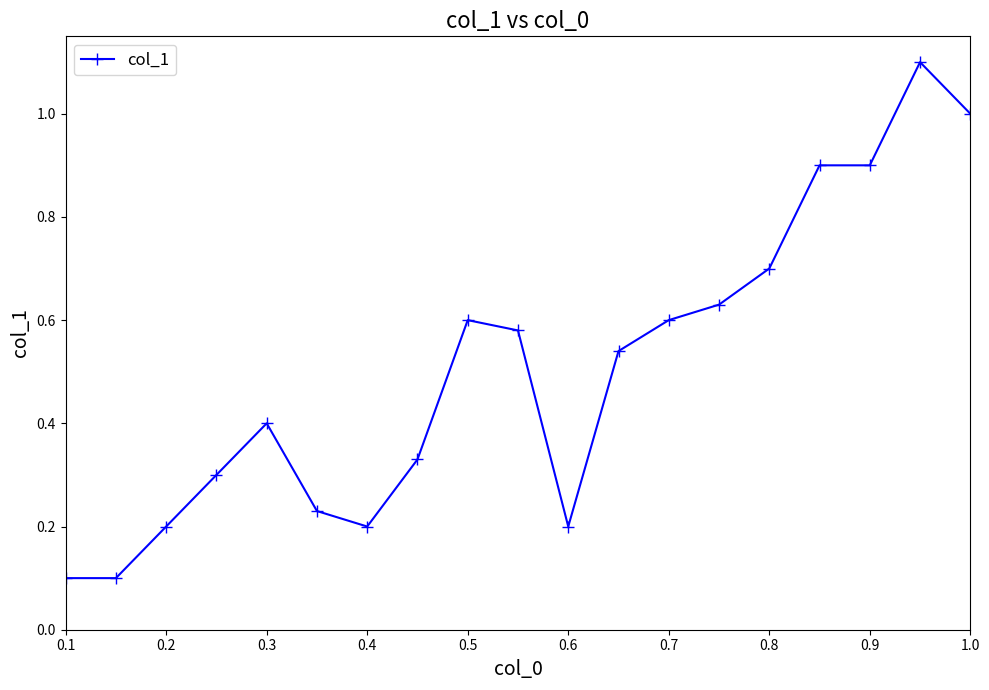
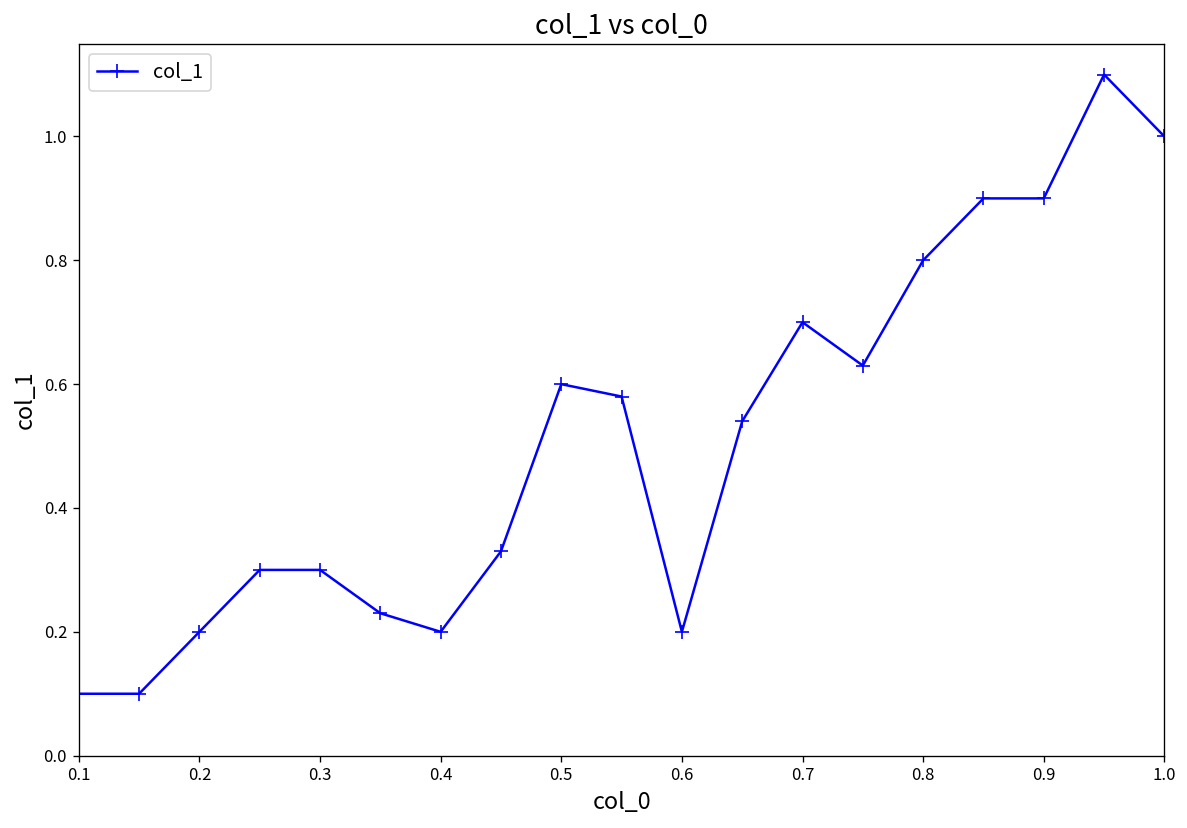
  {
    "0.1": 0.1,
    "0.2": 0.2,
-   "0.3": 0.4,
+   "0.3": 0.3,
    "0.4": 0.2,
    "0.5": 0.6,
    "0.6": 0.2,
-   "0.7": 0.6,
-   "0.8": 0.7,
+   "0.7": 0.7,
+   "0.8": 0.8,
    "0.9": 0.9,
    "1.0": 1.0
  }
